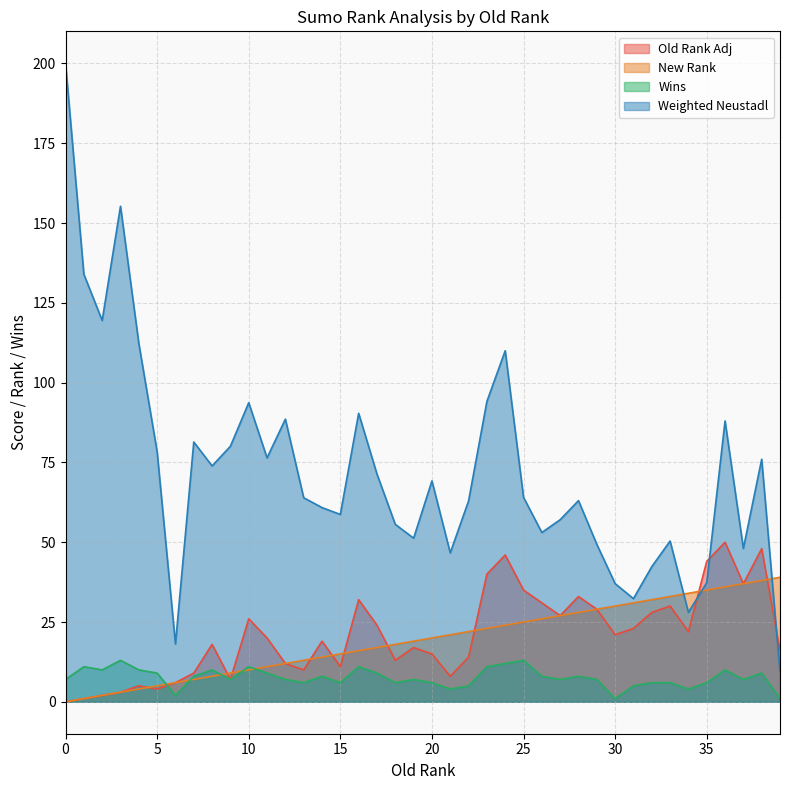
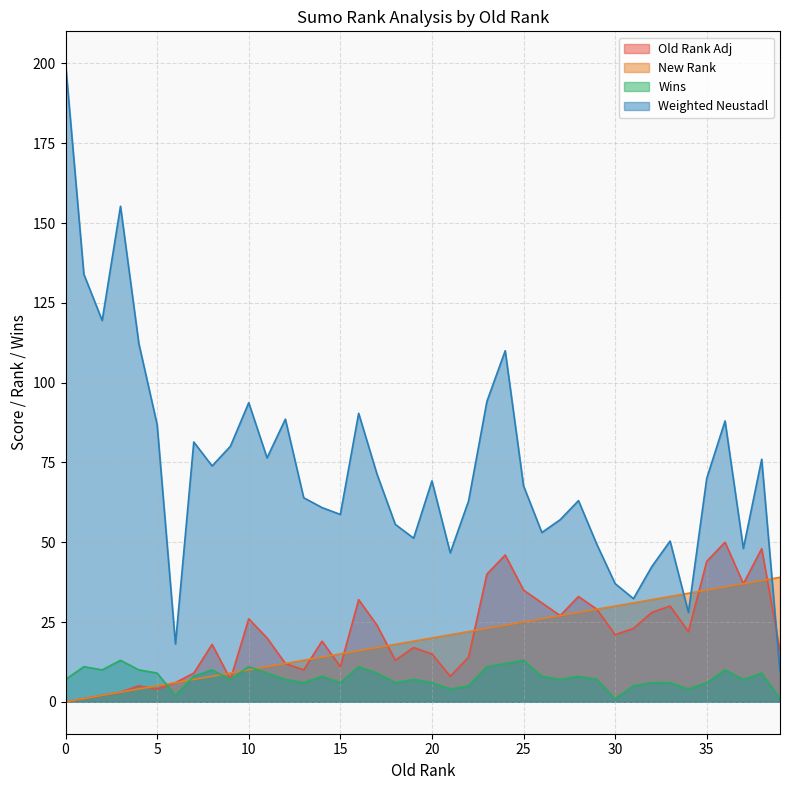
  {
    "Wins": {
      "0": 7,
      "5": 9,
      "10": 11,
      "15": 6,
      "20": 6,
      "25": 13,
      "30": 1,
      "35": 6
    },
    "Weighted Neustadl": {
      "0": 200,
-     "5": 78,
+     "5": 87,
      "10": 94,
      "15": 59,
      "20": 69,
-     "25": 64,
+     "25": 68,
      "30": 37,
-     "35": 37
+     "35": 70
    }
  }
